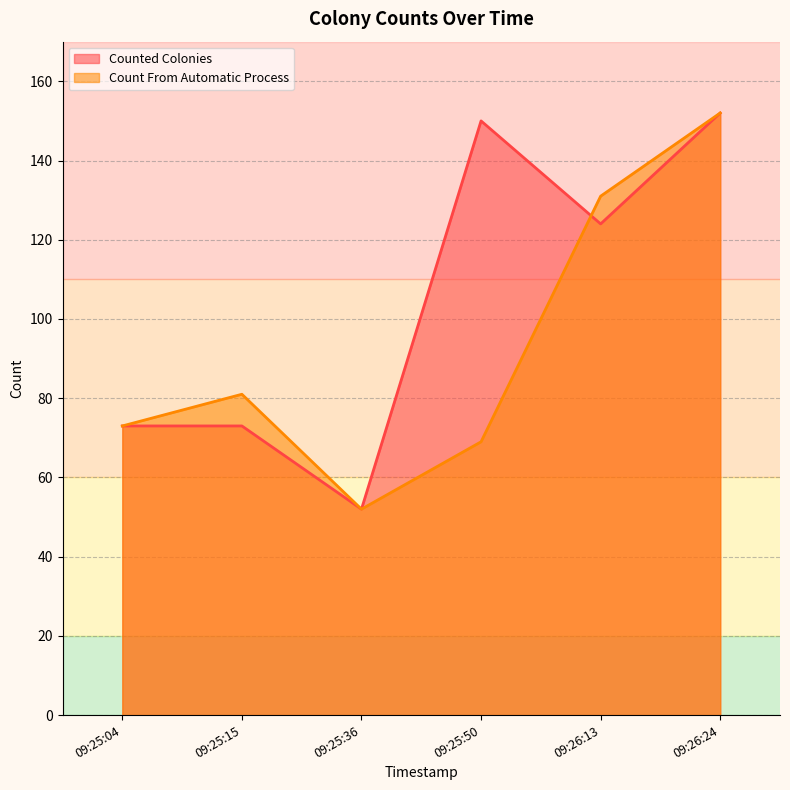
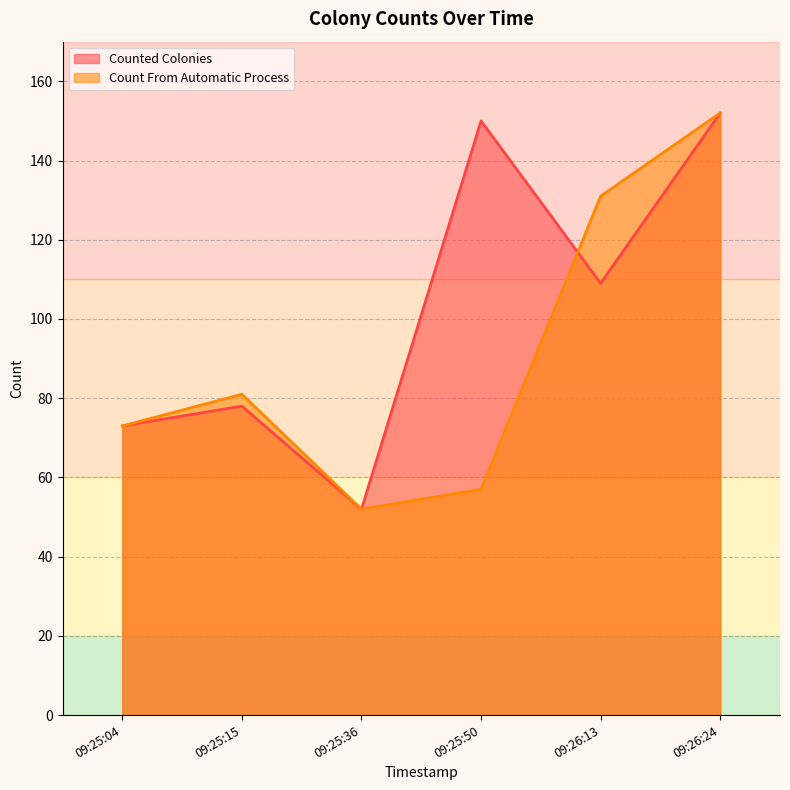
  {
    "Counted Colonies": {
-     "09:25:15": 73,
+     "09:25:15": 78,
      "09:25:50": 150,
-     "09:26:13": 124
+     "09:26:13": 109
    },
    "Count From Automatic Process": {
      "09:25:15": 81,
-     "09:25:50": 69,
+     "09:25:50": 57,
      "09:26:13": 131
    }
  }
